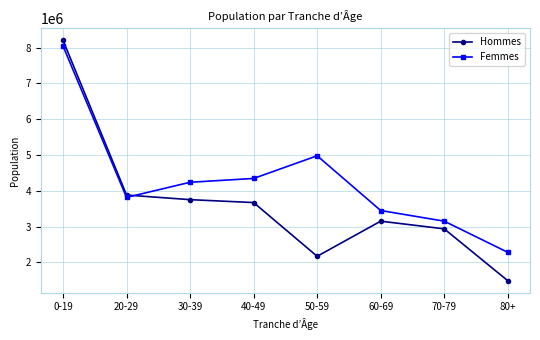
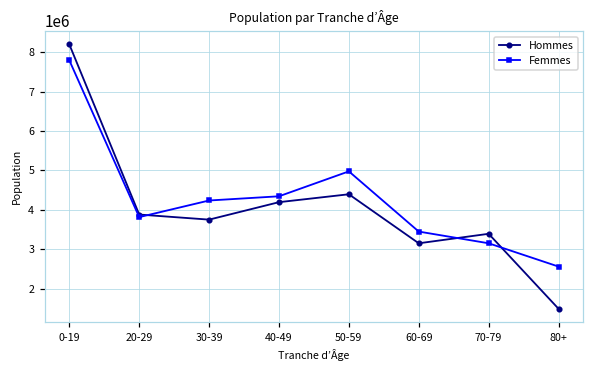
  {
    "Hommes": {
      "0-19": 8200000,
      "30-39": 3800000,
-     "40-49": 3700000,
-     "50-59": 2200000,
+     "40-49": 4200000,
+     "50-59": 4400000,
      "60-69": 3200000,
-     "70-79": 2900000,
+     "70-79": 3400000,
      "80+": 1500000
    },
    "Femmes": {
-     "0-19": 8000000,
+     "0-19": 7800000,
      "30-39": 4200000,
      "40-49": 4300000,
      "50-59": 5000000,
      "60-69": 3400000,
      "70-79": 3200000,
-     "80+": 2300000
+     "80+": 2600000
    }
  }
